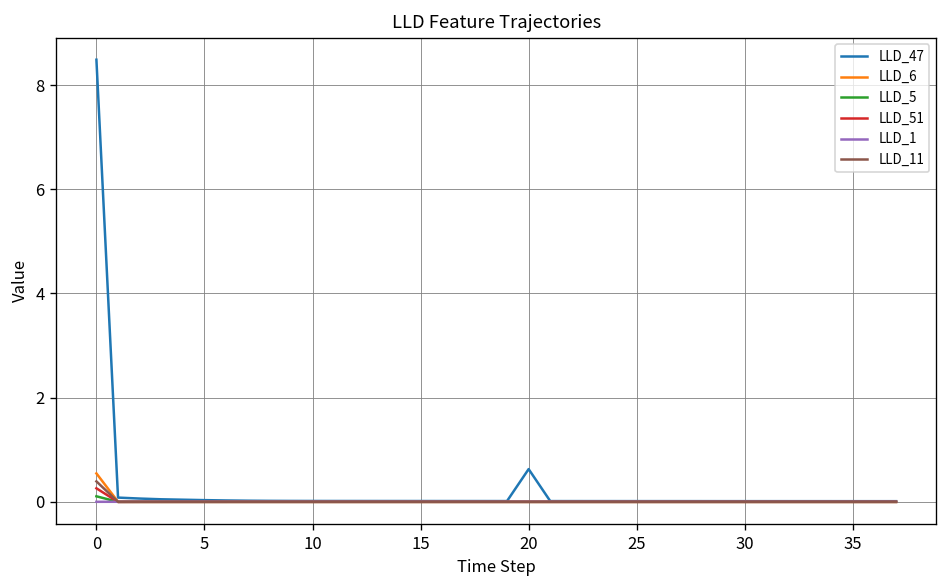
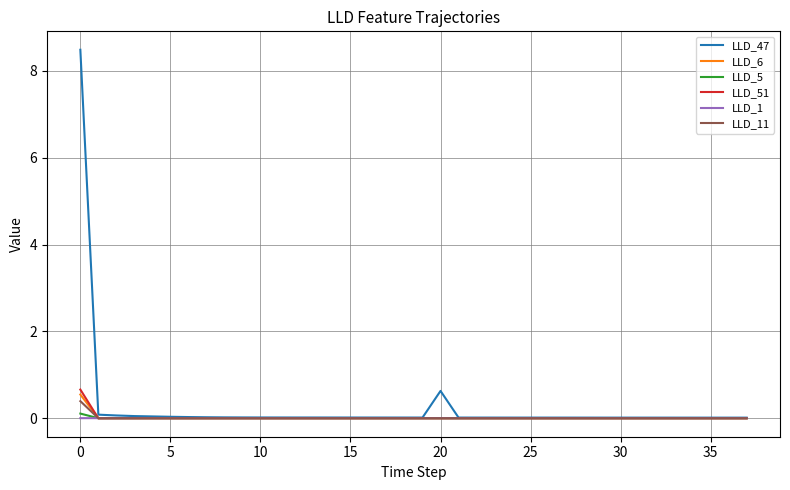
  {
    "LLD_47": {
      "0": 8.5,
      "20": 0.6
    },
    "LLD_6": {
      "0": 0.5
    },
    "LLD_5": {
      "0": 0.1
    },
    "LLD_51": {
-     "0": 0.3
+     "0": 0.7
    },
    "LLD_1": {
      "0": 0.0
    },
    "LLD_11": {
      "0": 0.4
    }
  }
